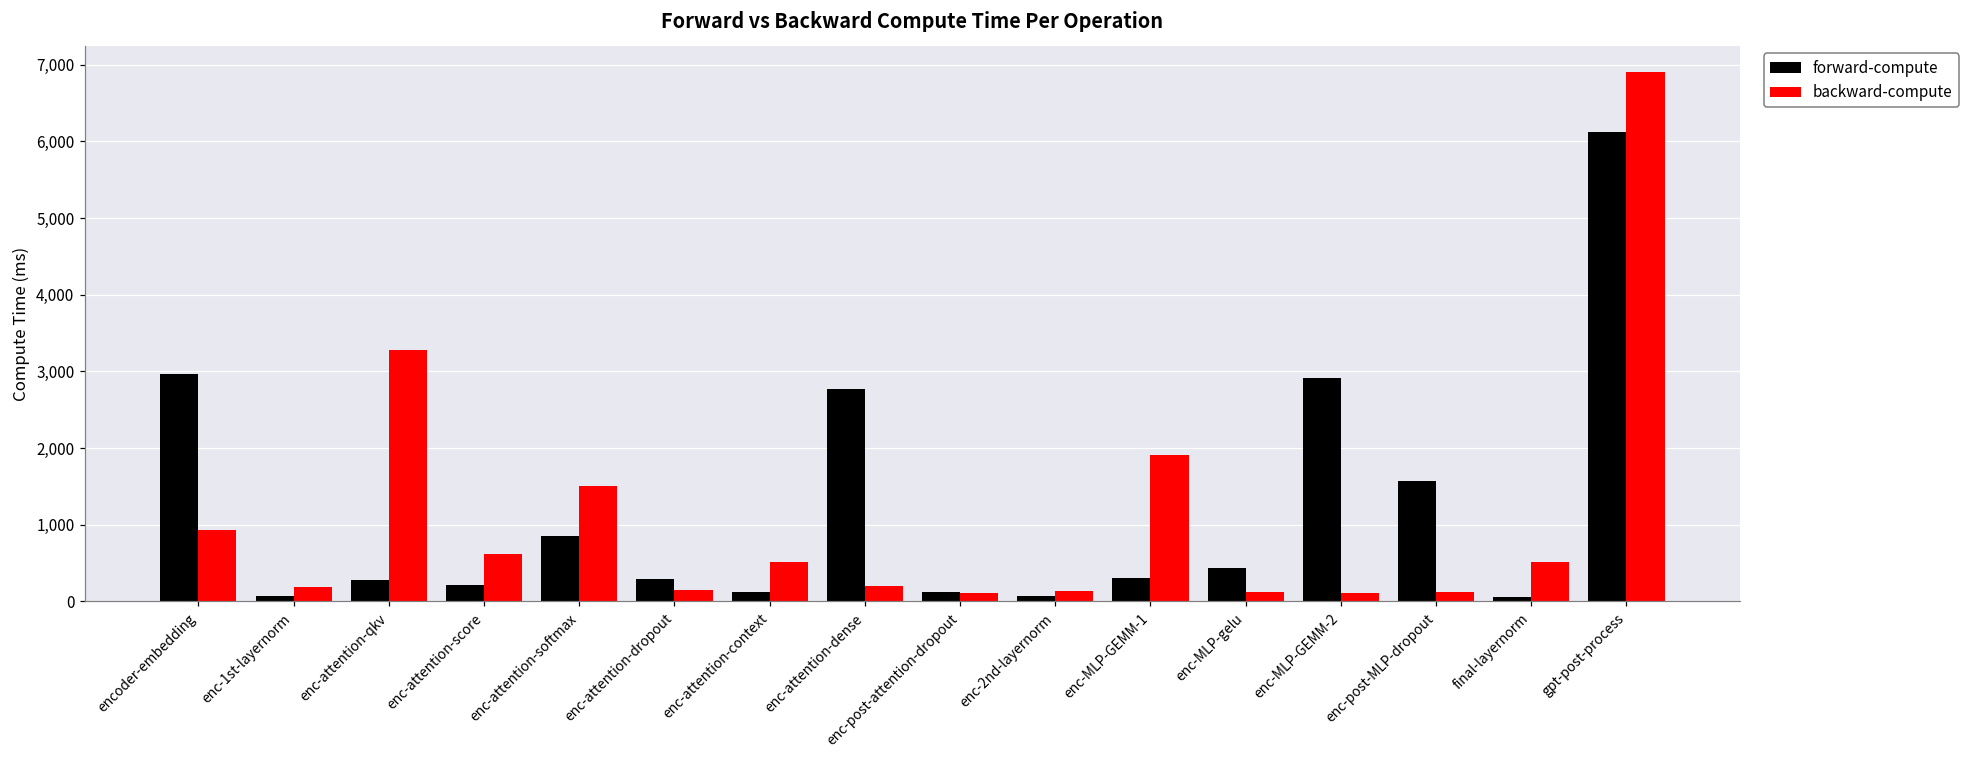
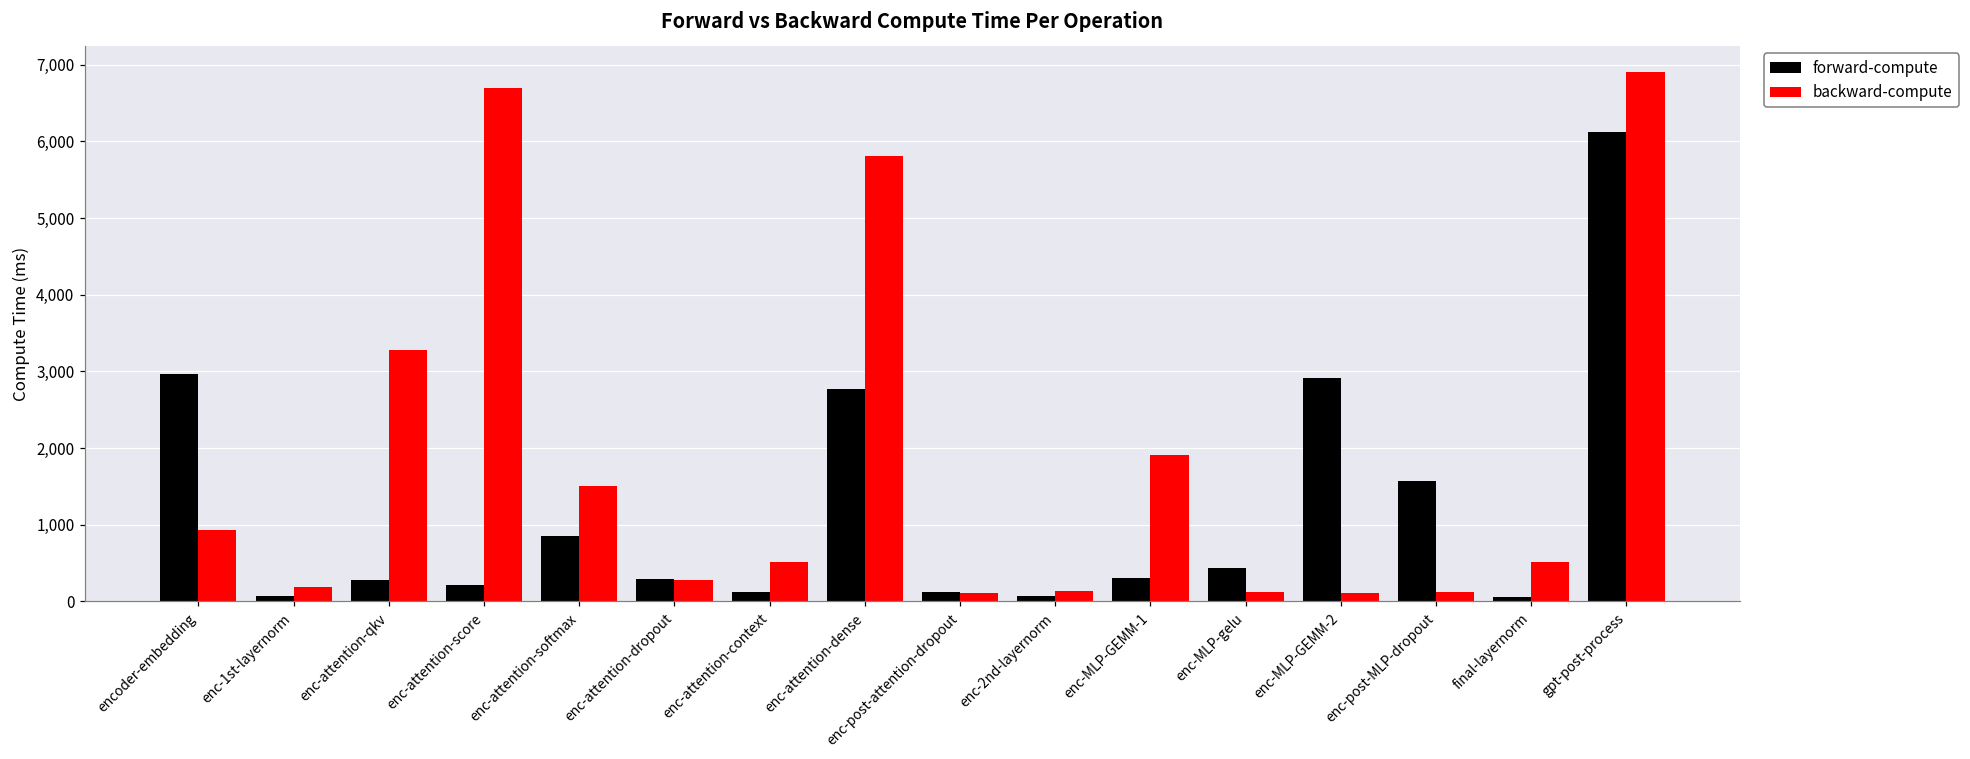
  {
    "forward-compute": {
      "encoder-embedding": "3,000",
      "enc-1st-layernorm": "100",
      "enc-attention-qkv": "300",
      "enc-attention-score": "200",
      "enc-attention-softmax": "800",
      "enc-attention-dropout": "300",
      "enc-attention-context": "100",
      "enc-attention-dense": "2,800",
      "enc-post-attention-dropout": "100",
      "enc-2nd-layernorm": "100",
      "enc-MLP-GEMM-1": "300",
      "enc-MLP-gelu": "400",
      "enc-MLP-GEMM-2": "2,900",
      "enc-post-MLP-dropout": "1,600",
      "final-layernorm": "0",
      "gpt-post-process": "6,100"
    },
    "backward-compute": {
      "encoder-embedding": "900",
      "enc-1st-layernorm": "200",
      "enc-attention-qkv": "3,300",
-     "enc-attention-score": "600",
+     "enc-attention-score": "6,700",
      "enc-attention-softmax": "1,500",
-     "enc-attention-dropout": "100",
+     "enc-attention-dropout": "300",
      "enc-attention-context": "500",
-     "enc-attention-dense": "200",
+     "enc-attention-dense": "5,800",
      "enc-post-attention-dropout": "100",
      "enc-2nd-layernorm": "100",
      "enc-MLP-GEMM-1": "1,900",
      "enc-MLP-gelu": "100",
      "enc-MLP-GEMM-2": "100",
      "enc-post-MLP-dropout": "100",
      "final-layernorm": "500",
      "gpt-post-process": "6,900"
    }
  }
